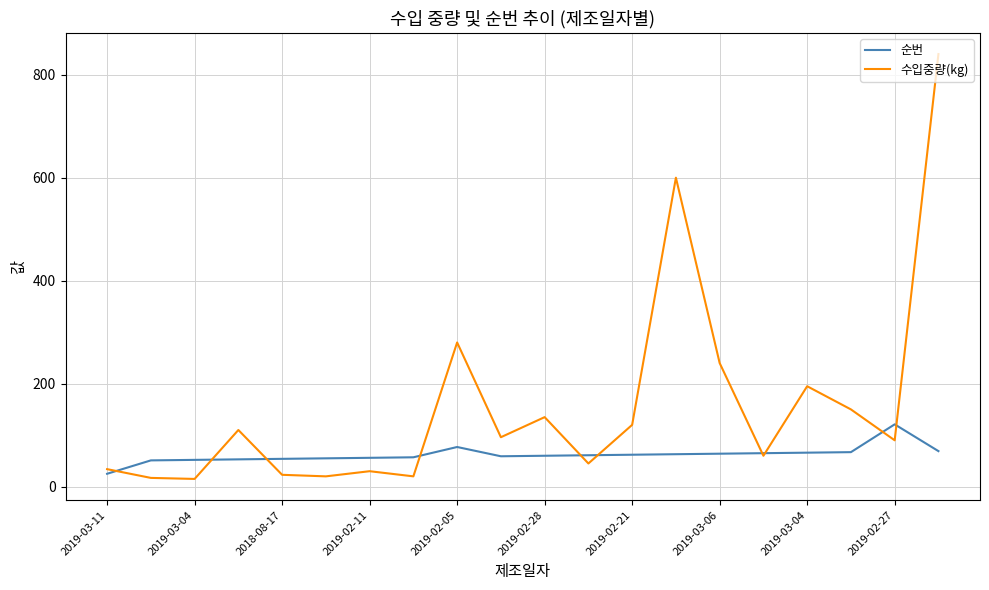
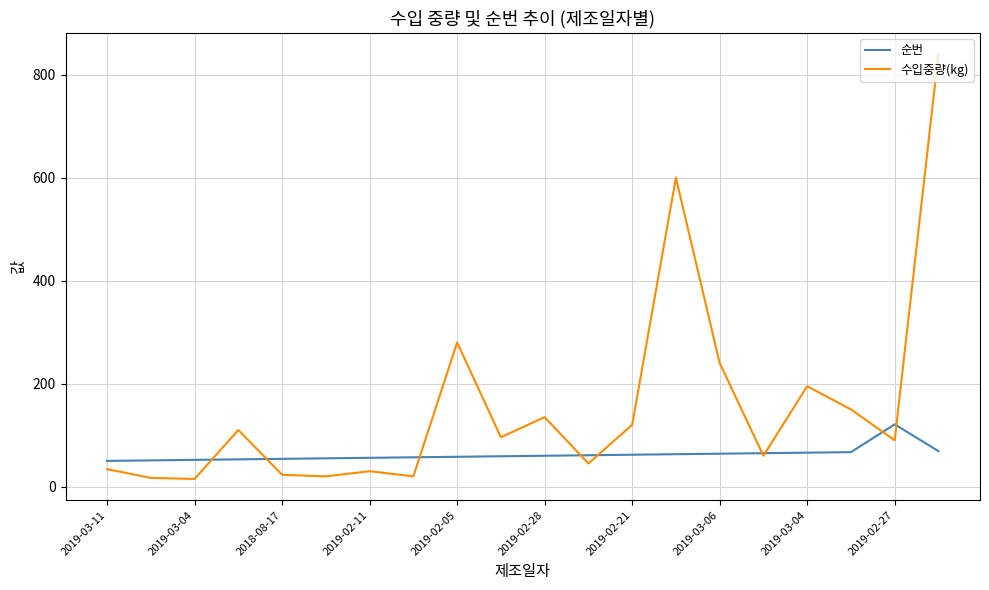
  {
    "순번": {
-     "2019-03-11": 30,
+     "2019-03-11": 50,
      "2018-08-17": 50,
      "2019-02-11": 60,
-     "2019-02-05": 80,
+     "2019-02-05": 60,
      "2019-02-21": 60,
      "2019-02-27": 120
    },
    "수입중량(kg)": {
      "2019-03-11": 30,
      "2018-08-17": 20,
      "2019-02-11": 30,
      "2019-02-05": 280,
      "2019-02-21": 120,
      "2019-02-27": 90
    }
  }
